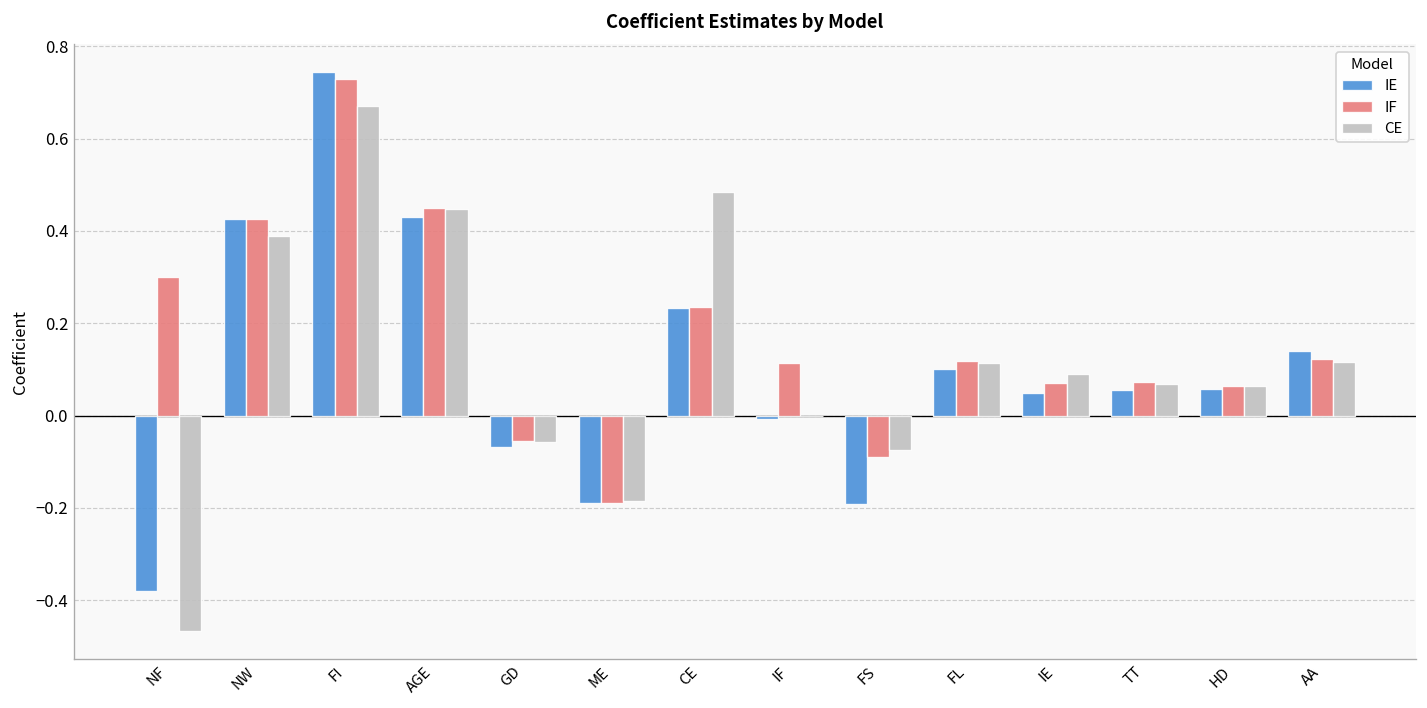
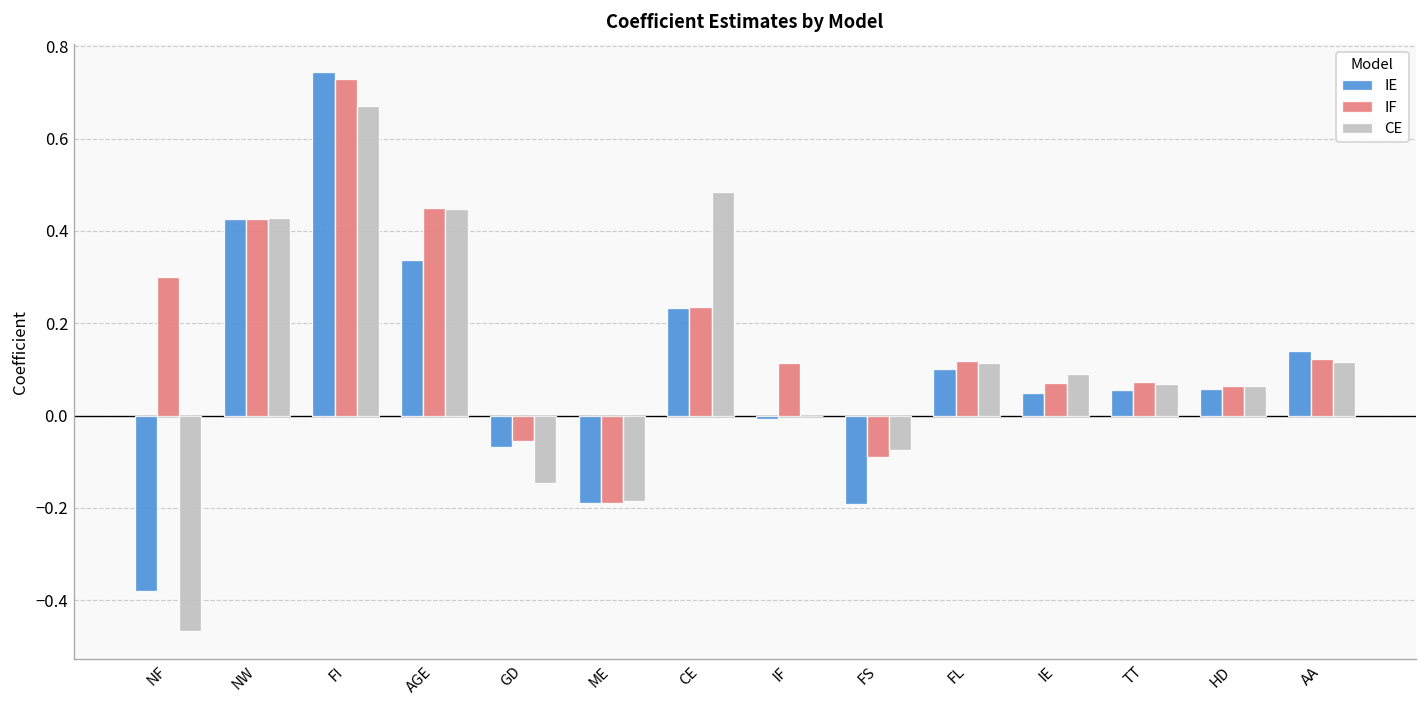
  {
    "IE": {
      "NF": -0.38,
      "NW": 0.43,
      "FI": 0.74,
-     "AGE": 0.43,
+     "AGE": 0.34,
      "GD": -0.07,
      "ME": -0.19,
      "CE": 0.23,
      "IF": -0.01,
      "FS": -0.19,
      "FL": 0.10,
      "IE": 0.05,
      "TT": 0.06,
      "HD": 0.06,
      "AA": 0.14
    },
    "IF": {
      "NF": 0.30,
      "NW": 0.43,
      "FI": 0.73,
      "AGE": 0.45,
      "GD": -0.06,
      "ME": -0.19,
      "CE": 0.24,
      "IF": 0.11,
      "FS": -0.09,
      "FL": 0.12,
      "IE": 0.07,
      "TT": 0.07,
      "HD": 0.07,
      "AA": 0.12
    },
    "CE": {
      "NF": -0.47,
-     "NW": 0.39,
+     "NW": 0.43,
      "FI": 0.67,
      "AGE": 0.45,
-     "GD": -0.06,
+     "GD": -0.15,
      "ME": -0.19,
      "CE": 0.49,
      "FS": -0.08,
      "FL": 0.11,
      "IE": 0.09,
      "TT": 0.07,
      "HD": 0.06,
      "AA": 0.12
    }
  }
